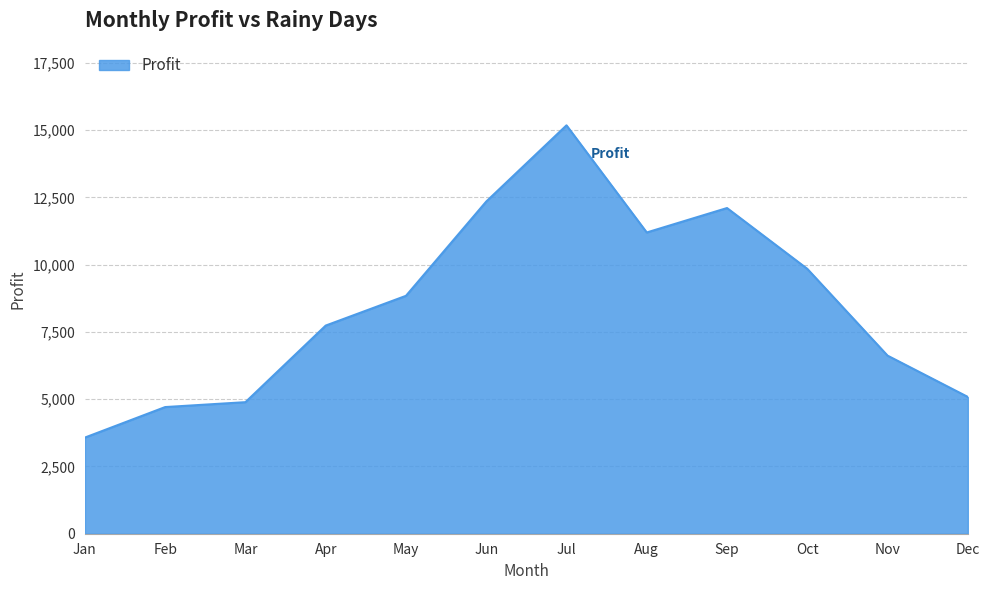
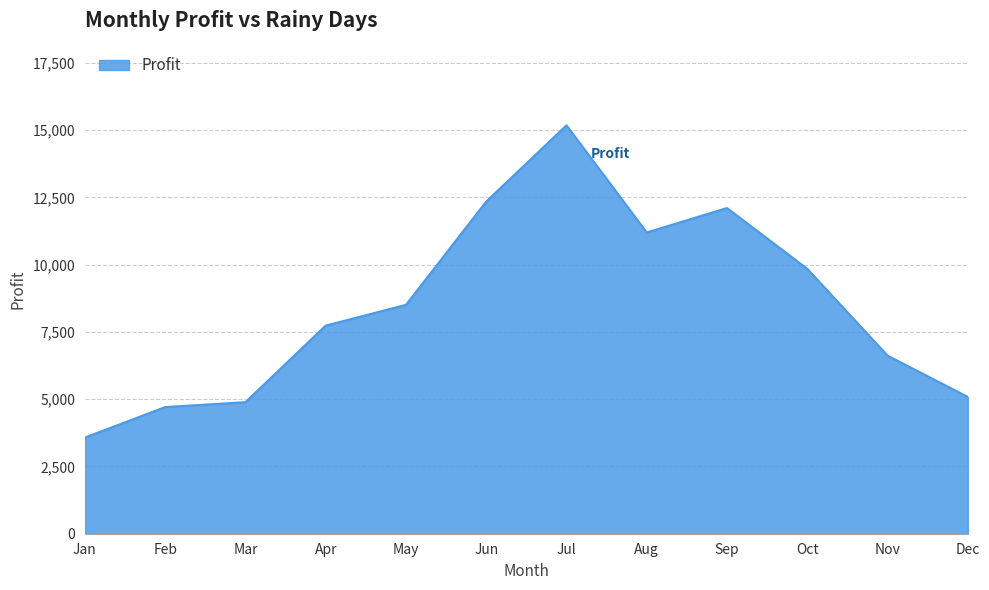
  {
    "Jan": "3,600",
    "Feb": "4,700",
    "Mar": "4,900",
    "Apr": "7,700",
-   "May": "8,800",
+   "May": "8,500",
    "Jun": "12,300",
    "Jul": "15,200",
    "Aug": "11,200",
    "Sep": "12,100",
    "Oct": "9,800",
    "Nov": "6,600",
    "Dec": "5,100"
  }
